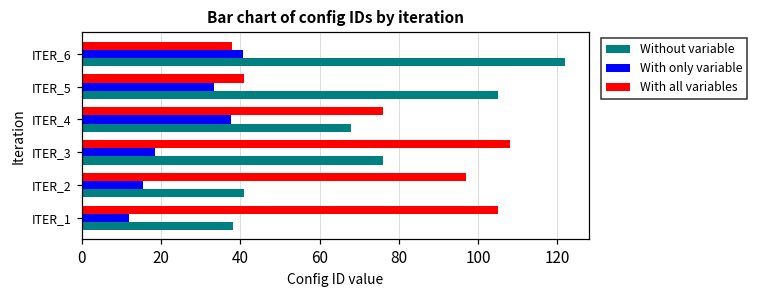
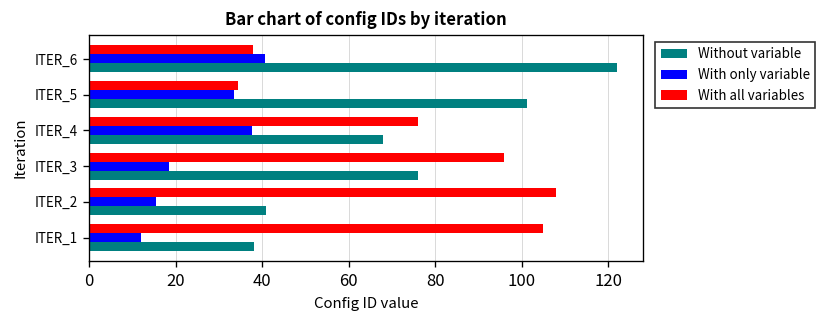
  {
    "Without variable": {
      "ITER_6": 122,
-     "ITER_5": 105,
+     "ITER_5": 101,
      "ITER_4": 68,
      "ITER_3": 76,
      "ITER_2": 41,
      "ITER_1": 38
    },
    "With only variable": {
      "ITER_6": 41,
      "ITER_5": 34,
      "ITER_4": 38,
      "ITER_3": 18,
      "ITER_2": 16,
      "ITER_1": 12
    },
    "With all variables": {
      "ITER_6": 38,
-     "ITER_5": 41,
+     "ITER_5": 34,
      "ITER_4": 76,
-     "ITER_3": 108,
-     "ITER_2": 97,
+     "ITER_3": 96,
+     "ITER_2": 108,
      "ITER_1": 105
    }
  }
